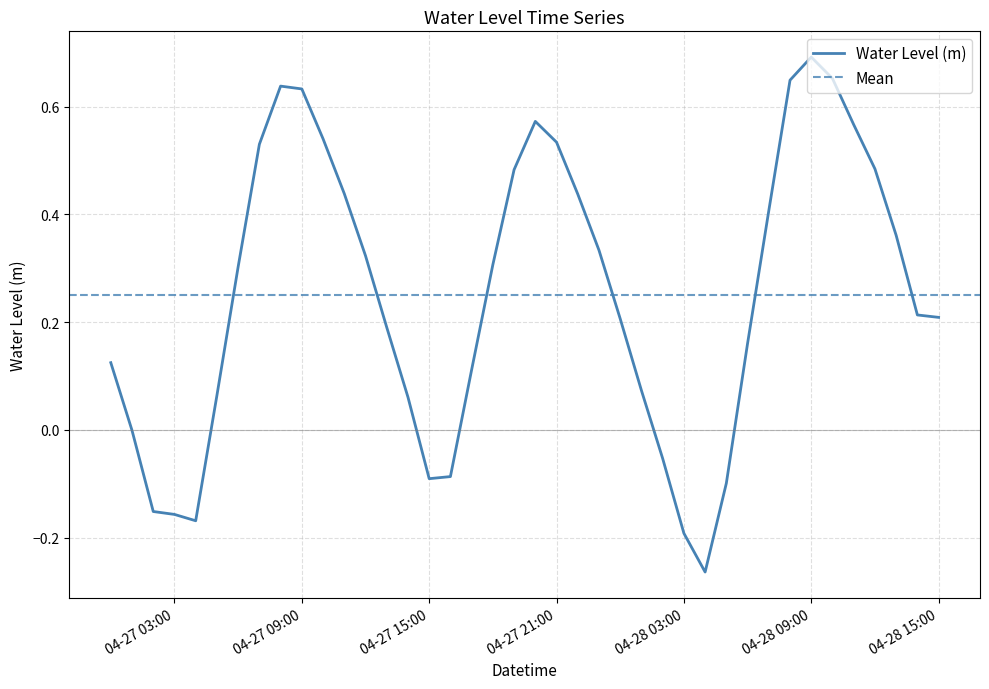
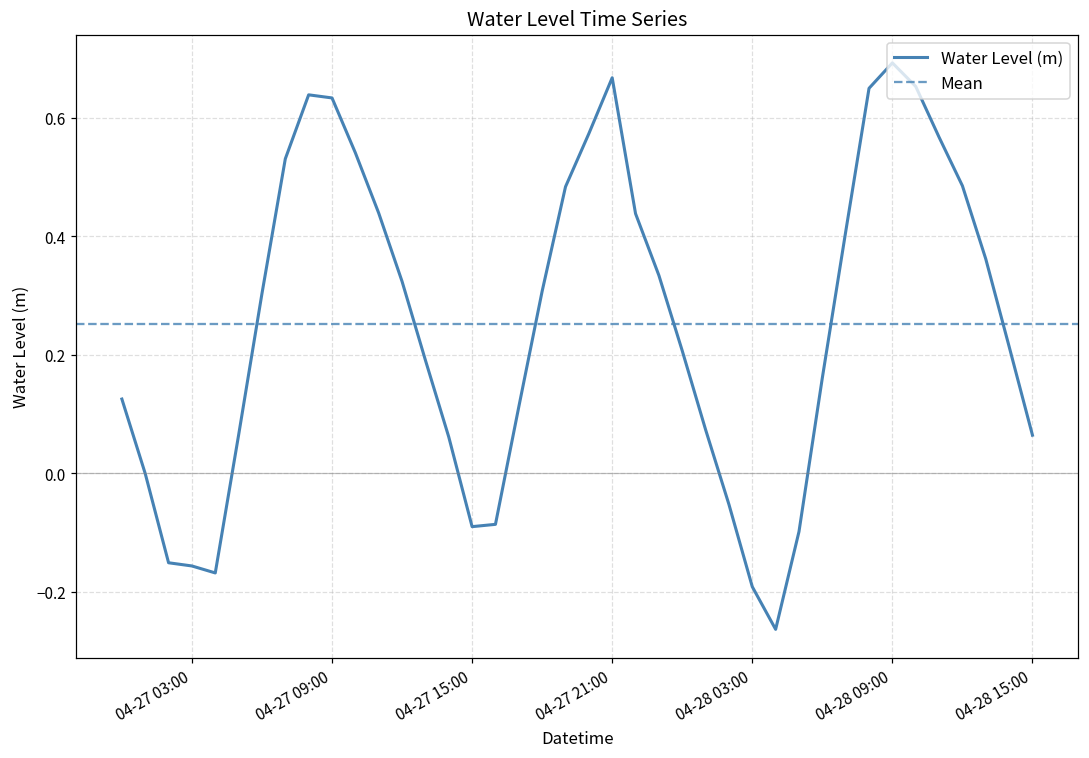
  {
    "04-27 03:00": -0.16,
    "04-27 09:00": 0.63,
    "04-27 15:00": -0.09,
-   "04-27 21:00": 0.53,
+   "04-27 21:00": 0.67,
    "04-28 03:00": -0.19,
-   "04-28 15:00": 0.21
+   "04-28 15:00": 0.06
  }
